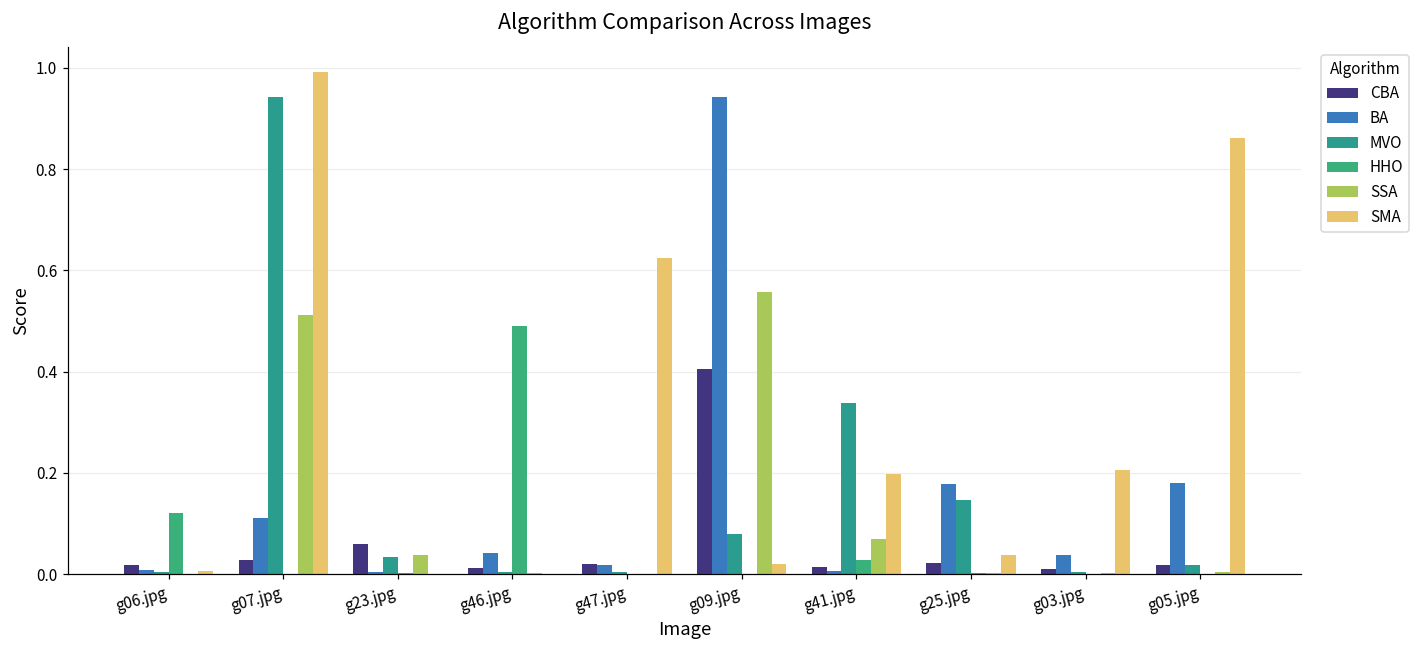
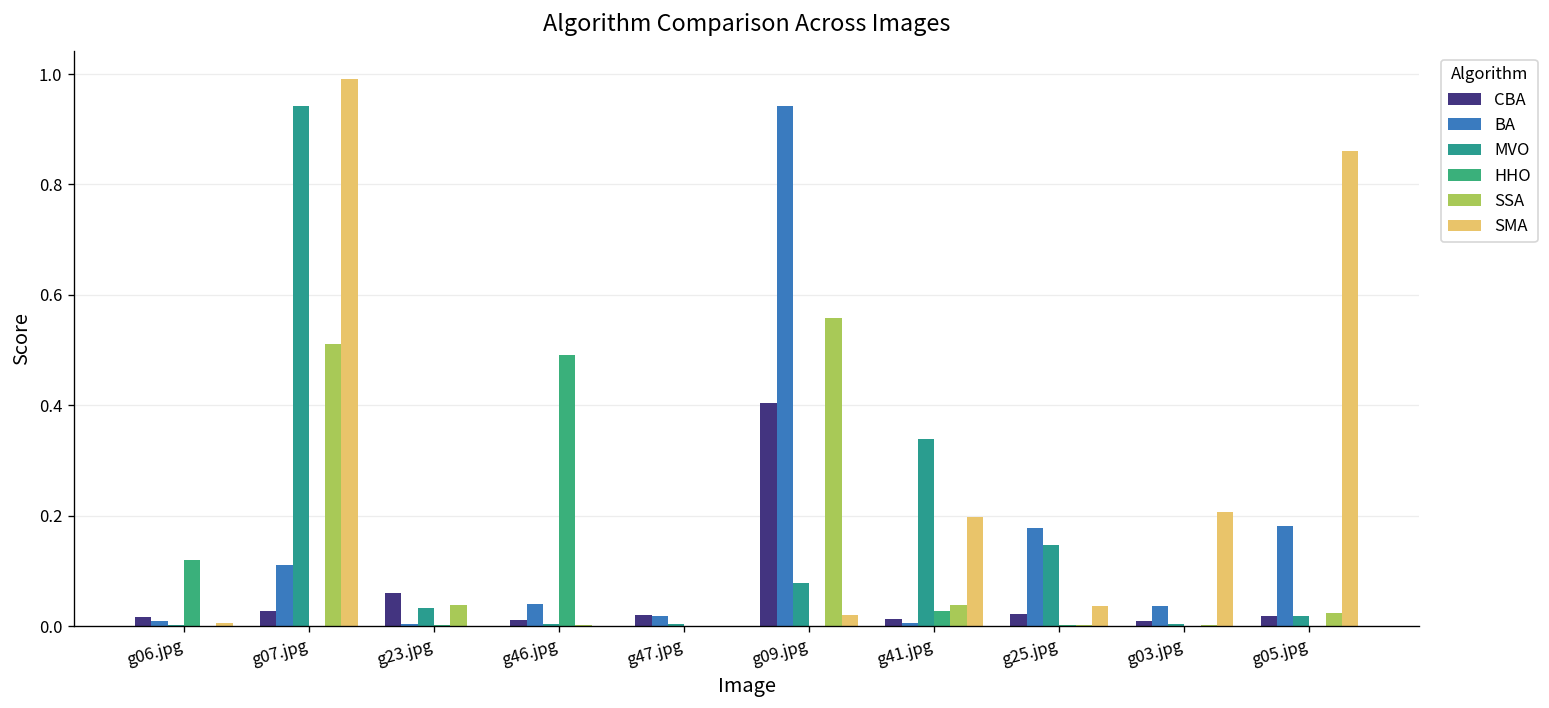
  {
    "CBA": {
      "g06.jpg": 0.02,
      "g07.jpg": 0.03,
      "g23.jpg": 0.06,
      "g46.jpg": 0.01,
      "g47.jpg": 0.02,
      "g09.jpg": 0.40,
      "g41.jpg": 0.01,
      "g25.jpg": 0.02,
      "g03.jpg": 0.01,
      "g05.jpg": 0.02
    },
    "BA": {
      "g06.jpg": 0.01,
      "g07.jpg": 0.11,
      "g46.jpg": 0.04,
      "g47.jpg": 0.02,
      "g09.jpg": 0.94,
      "g25.jpg": 0.18,
      "g03.jpg": 0.04,
      "g05.jpg": 0.18
    },
    "SSA": {
      "g07.jpg": 0.51,
      "g23.jpg": 0.04,
      "g09.jpg": 0.56,
-     "g41.jpg": 0.07,
-     "g05.jpg": 0.00
+     "g41.jpg": 0.04,
+     "g05.jpg": 0.02
    },
    "SMA": {
      "g07.jpg": 0.99,
-     "g47.jpg": 0.62,
+     "g47.jpg": 0.00,
      "g09.jpg": 0.02,
      "g41.jpg": 0.20,
      "g25.jpg": 0.04,
      "g03.jpg": 0.21,
      "g05.jpg": 0.86
    }
  }
